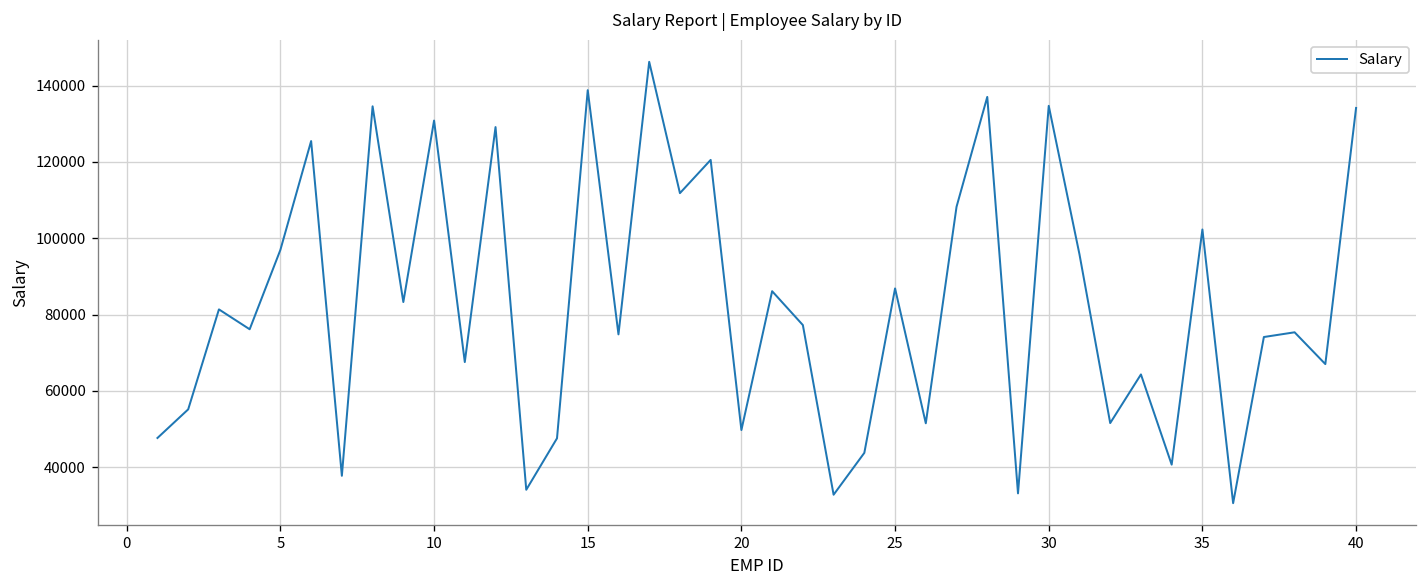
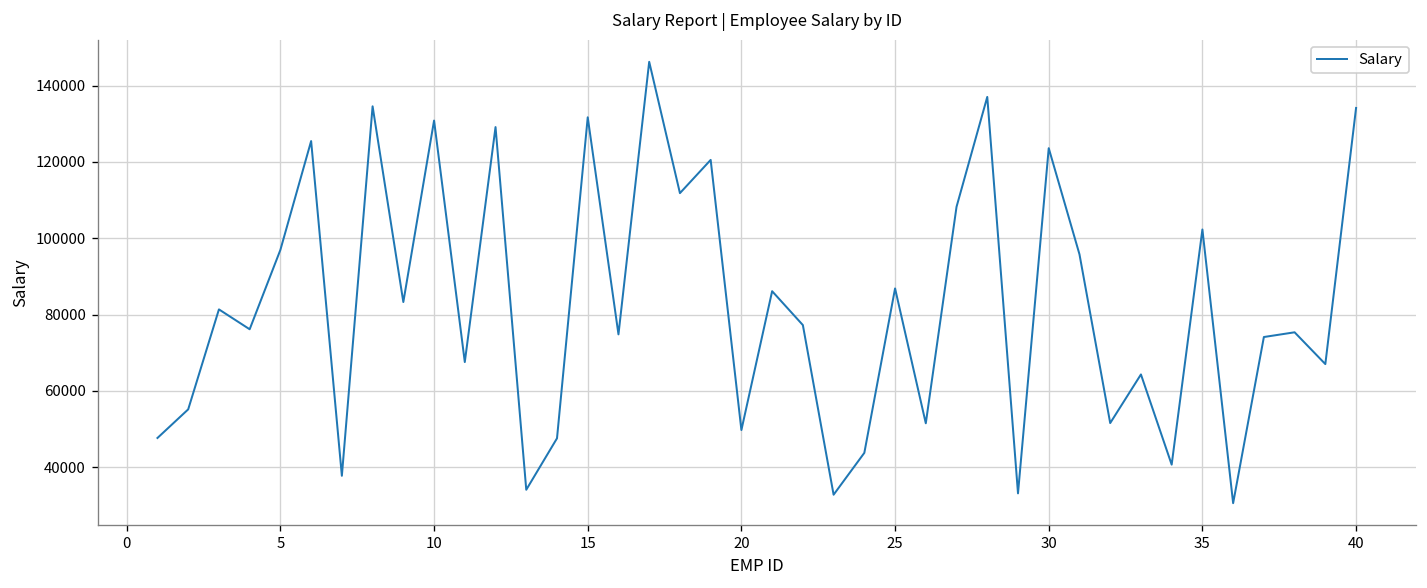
  {
    "5": 97000,
    "10": 131000,
-   "15": 139000,
+   "15": 132000,
    "20": 50000,
    "25": 87000,
-   "30": 135000,
+   "30": 124000,
    "35": 102000,
    "40": 134000
  }
